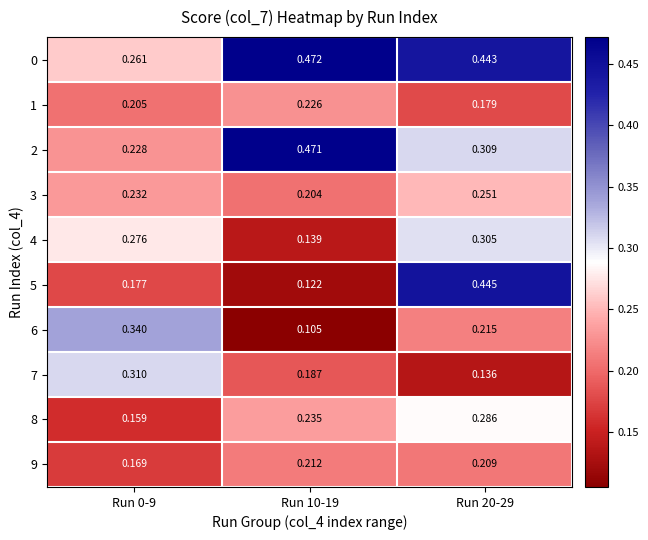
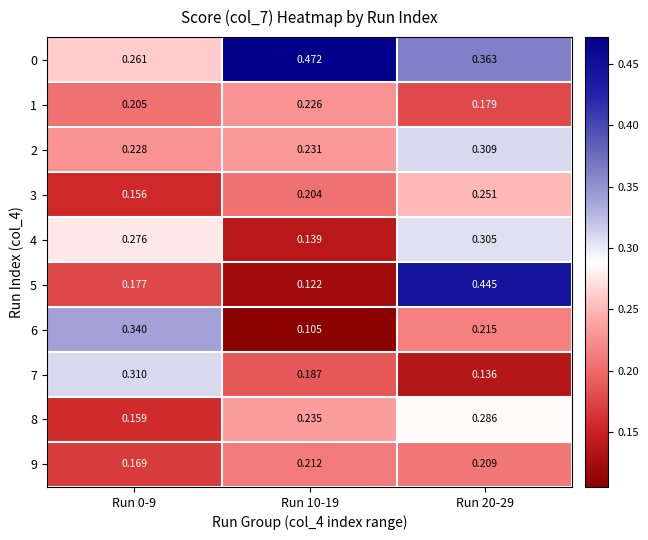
  {
    "0": {
      "Run 0-9": 0.261,
      "Run 10-19": 0.472,
-     "Run 20-29": 0.443
+     "Run 20-29": 0.363
    },
    "1": {
      "Run 0-9": 0.205,
      "Run 10-19": 0.226,
      "Run 20-29": 0.179
    },
    "2": {
      "Run 0-9": 0.228,
-     "Run 10-19": 0.471,
+     "Run 10-19": 0.231,
      "Run 20-29": 0.309
    },
    "3": {
-     "Run 0-9": 0.232,
+     "Run 0-9": 0.156,
      "Run 10-19": 0.204,
      "Run 20-29": 0.251
    },
    "4": {
      "Run 0-9": 0.276,
      "Run 10-19": 0.139,
      "Run 20-29": 0.305
    },
    "5": {
      "Run 0-9": 0.177,
      "Run 10-19": 0.122,
      "Run 20-29": 0.445
    },
    "6": {
      "Run 0-9": 0.340,
      "Run 10-19": 0.105,
      "Run 20-29": 0.215
    },
    "7": {
      "Run 0-9": 0.310,
      "Run 10-19": 0.187,
      "Run 20-29": 0.136
    },
    "8": {
      "Run 0-9": 0.159,
      "Run 10-19": 0.235,
      "Run 20-29": 0.286
    },
    "9": {
      "Run 0-9": 0.169,
      "Run 10-19": 0.212,
      "Run 20-29": 0.209
    }
  }
